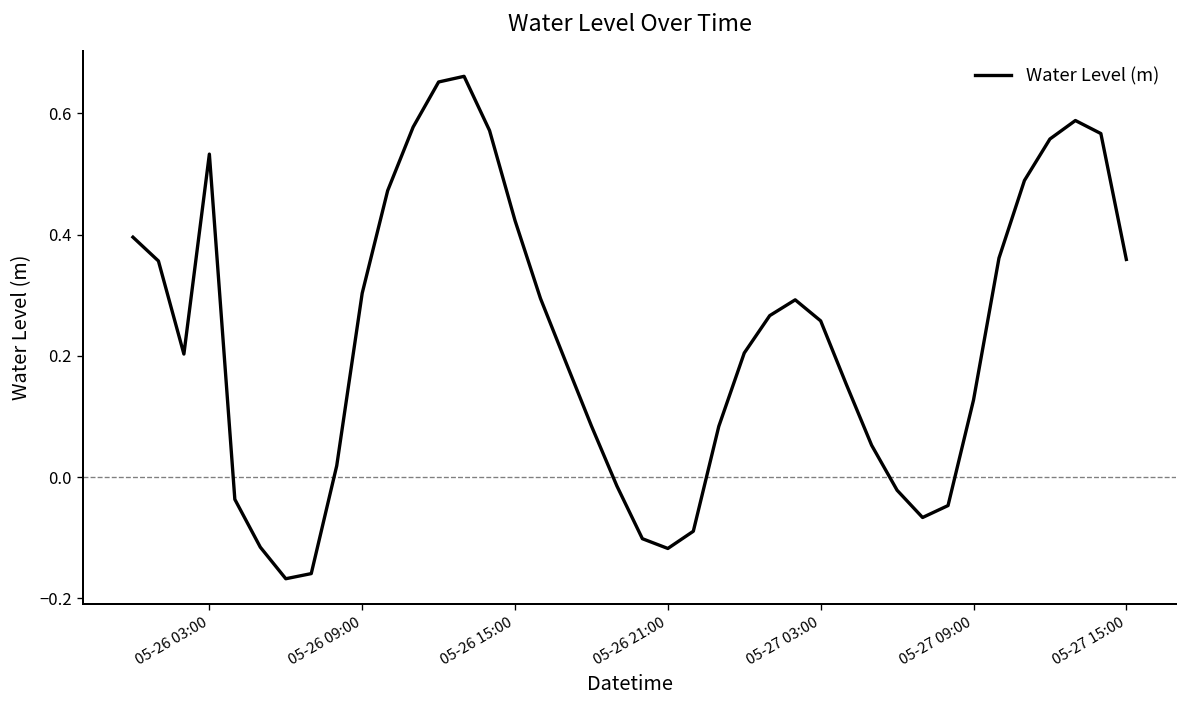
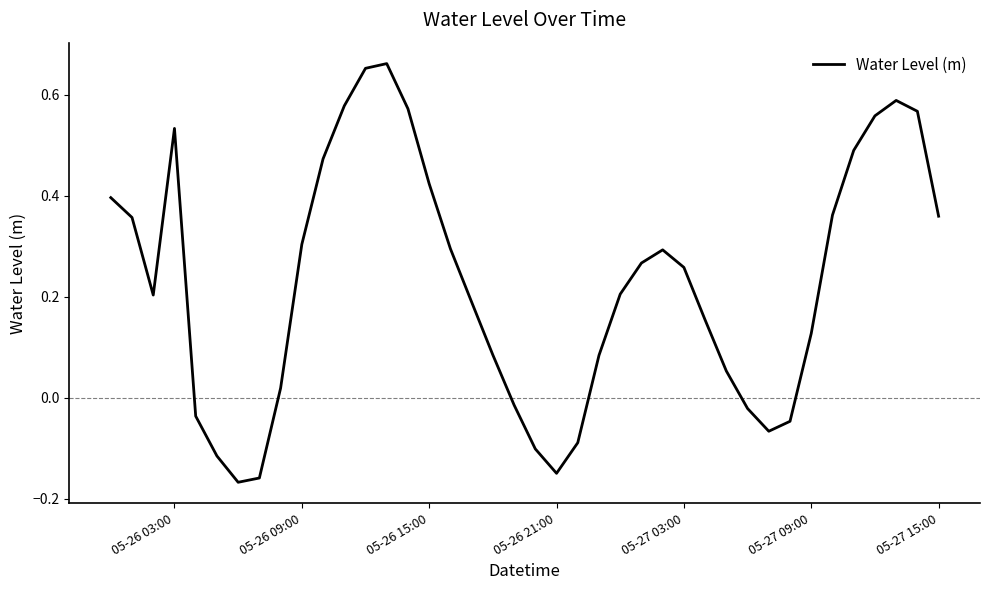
  {
    "05-26 03:00": 0.53,
    "05-26 09:00": 0.30,
    "05-26 15:00": 0.42,
-   "05-26 21:00": -0.12,
+   "05-26 21:00": -0.15,
    "05-27 03:00": 0.26,
    "05-27 09:00": 0.13,
    "05-27 15:00": 0.36
  }
